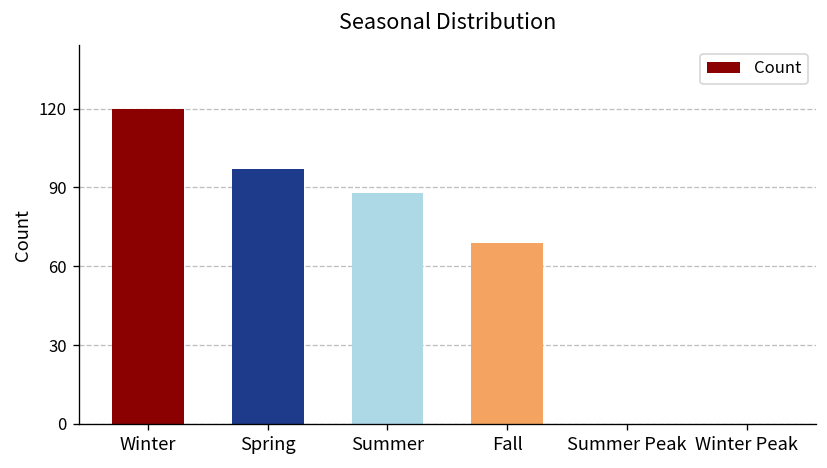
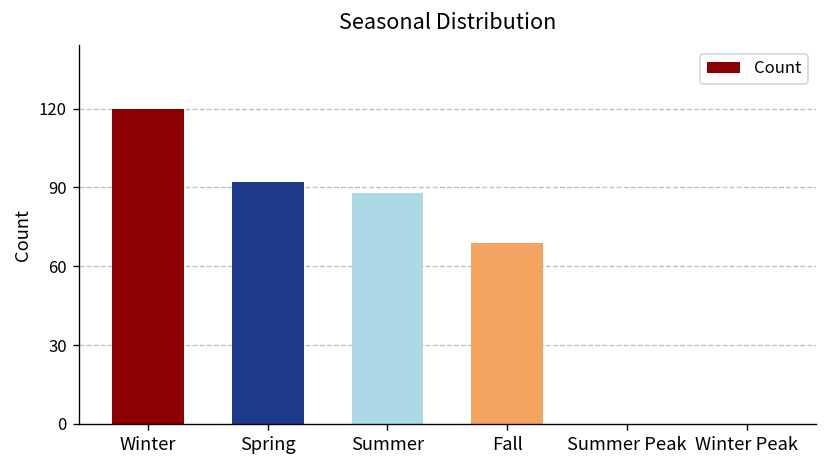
  {
    "Winter": 120,
-   "Spring": 97,
+   "Spring": 92,
    "Summer": 88,
    "Fall": 69,
    "Summer Peak": 0,
    "Winter Peak": 0
  }
